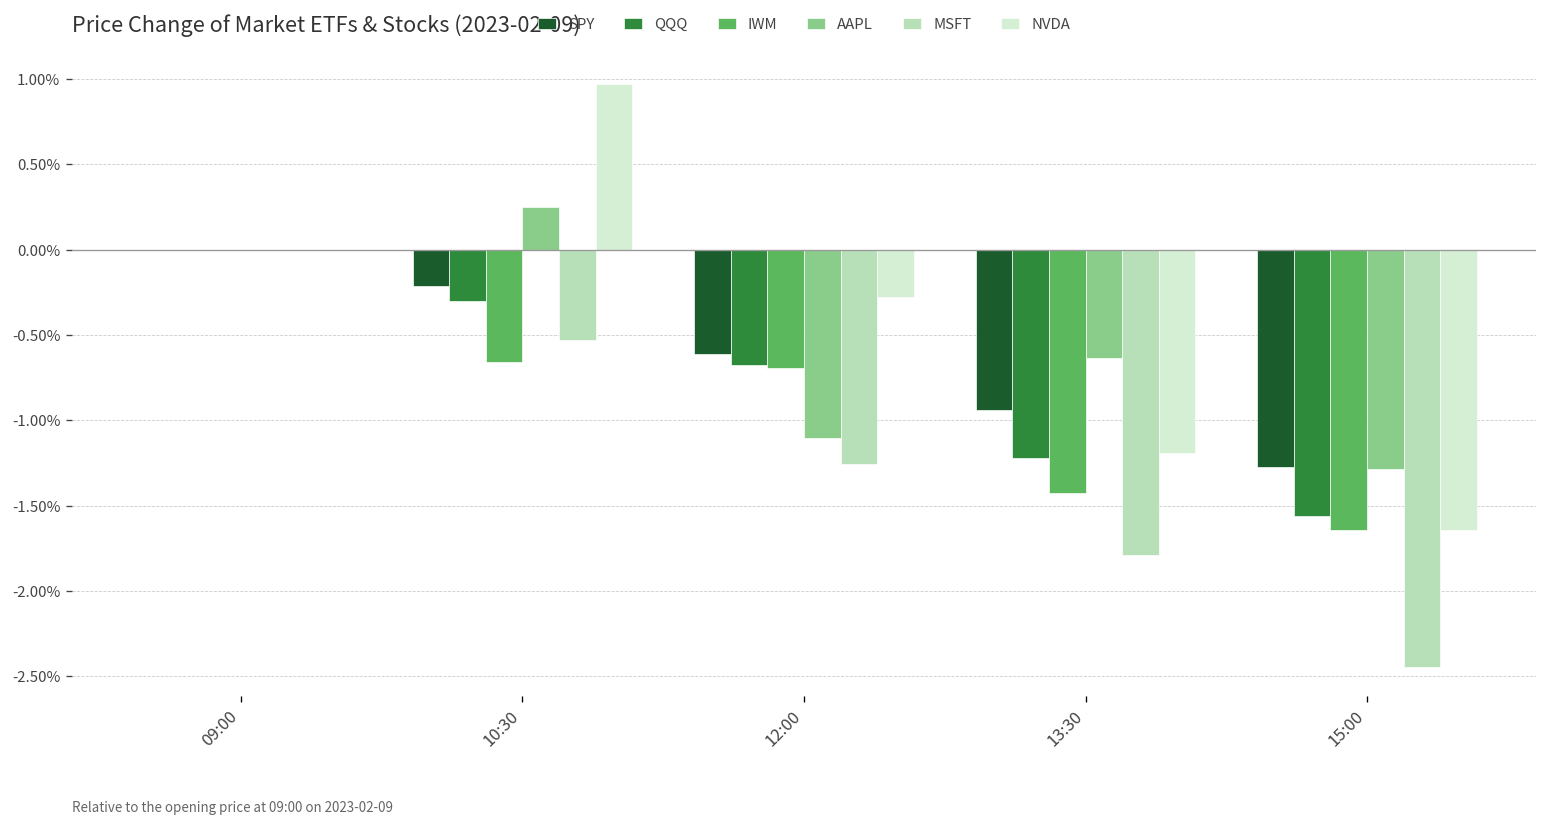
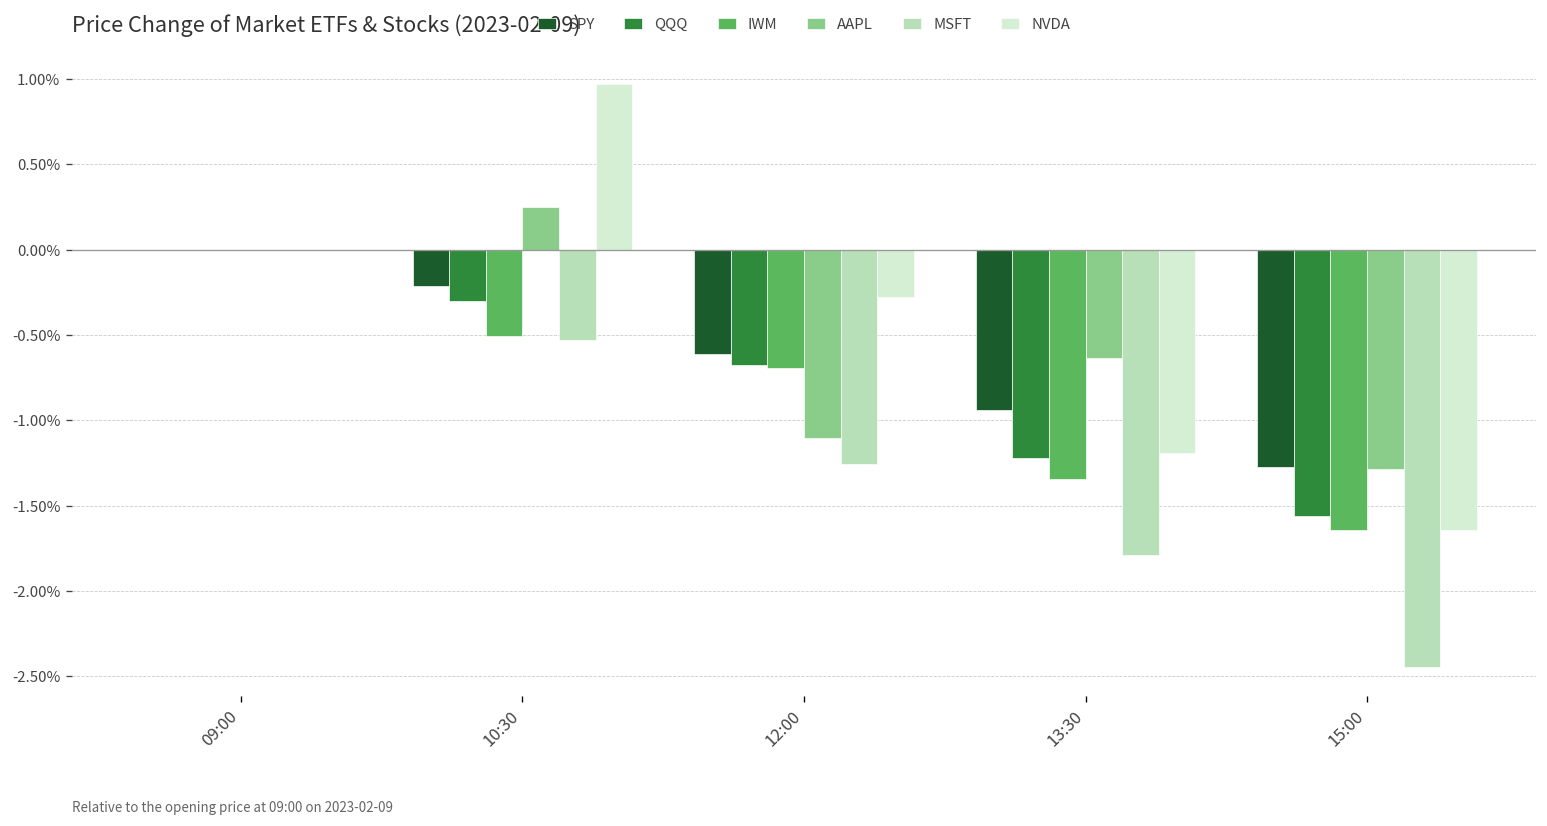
  {
    "IWM": {
      "09:00": "0.00%",
-     "10:30": "-0.66%",
+     "10:30": "-0.51%",
      "12:00": "-0.69%",
-     "13:30": "-1.42%",
+     "13:30": "-1.34%",
      "15:00": "-1.64%"
    },
    "AAPL": {
      "09:00": "0.00%",
      "10:30": "0.25%",
      "12:00": "-1.10%",
      "13:30": "-0.63%",
      "15:00": "-1.29%"
    }
  }
